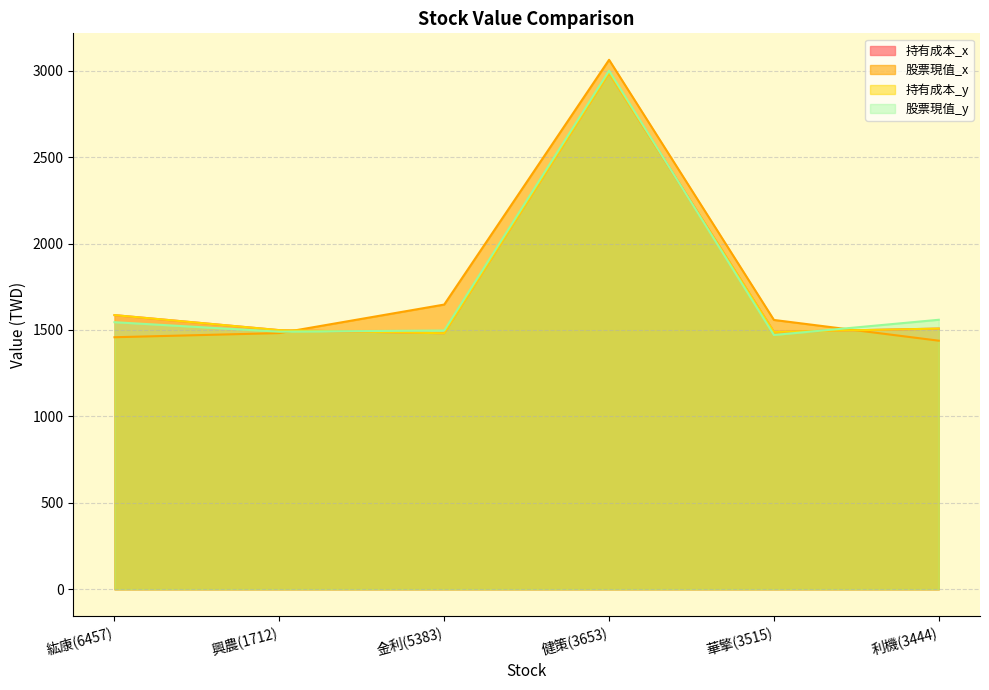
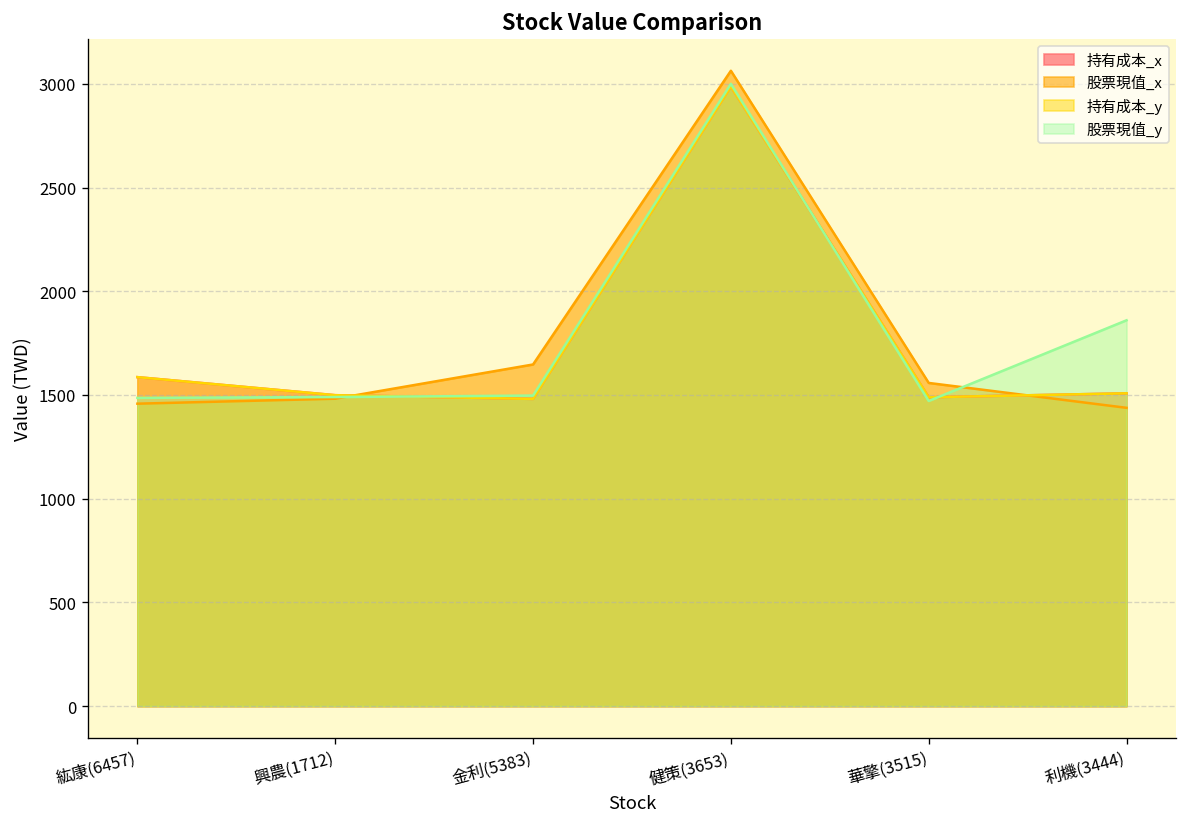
  {
    "股票現值_y": {
-     "紘康(6457)": 1550,
+     "紘康(6457)": 1490,
      "金利(5383)": 1500,
      "華擎(3515)": 1470,
-     "利機(3444)": 1560
+     "利機(3444)": 1860
    }
  }
